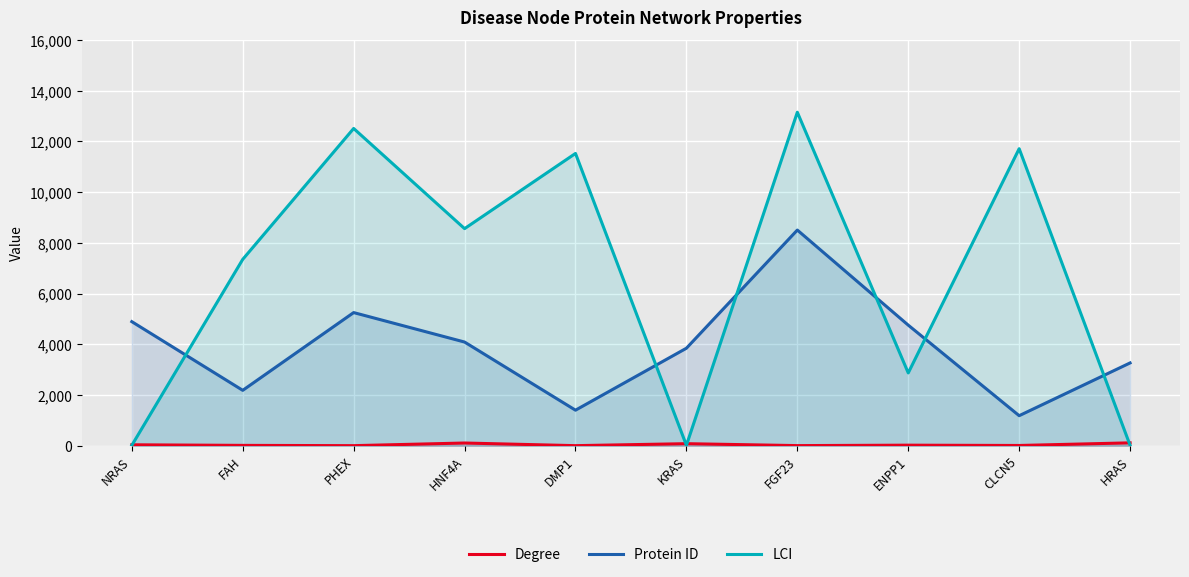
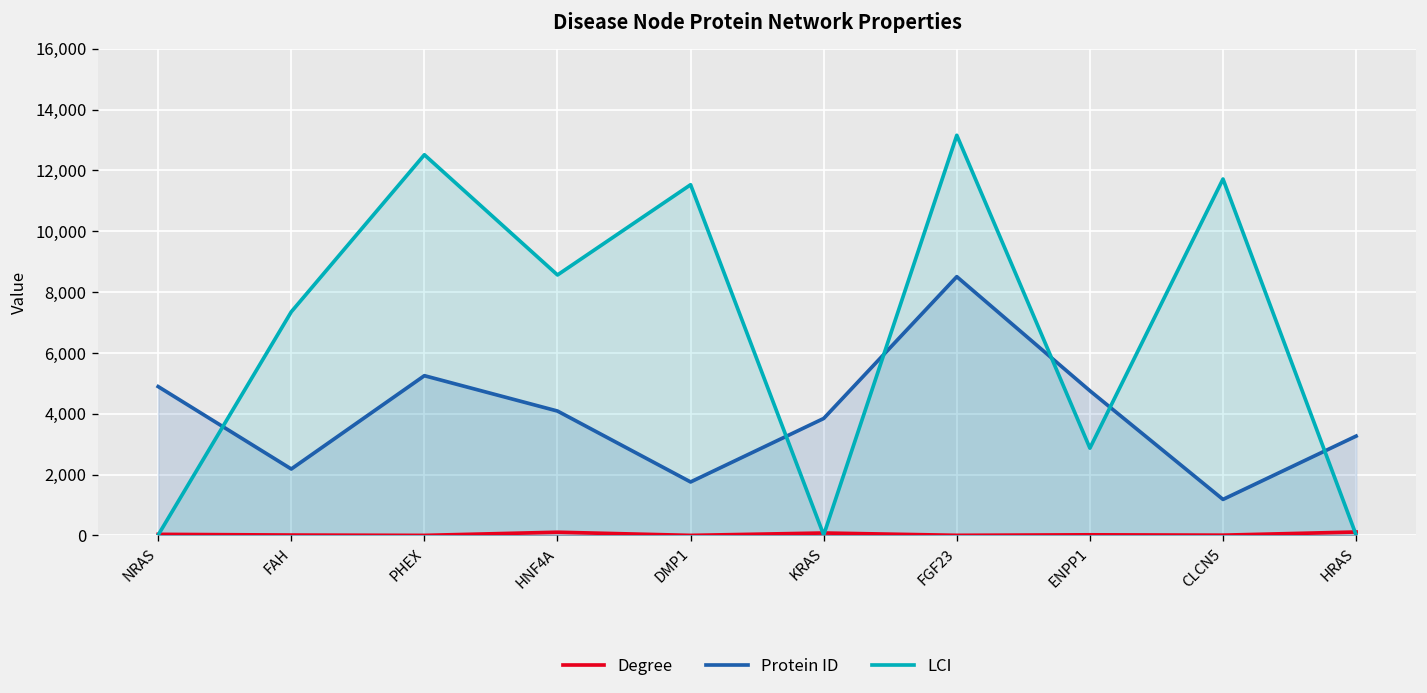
  {
    "Degree": {
      "FAH": "0",
      "PHEX": "0",
      "HNF4A": "100",
      "DMP1": "0",
      "FGF23": "0",
      "ENPP1": "0",
      "CLCN5": "0"
    },
    "Protein ID": {
      "NRAS": "4,900",
      "FAH": "2,200",
      "PHEX": "5,300",
      "HNF4A": "4,100",
-     "DMP1": "1,400",
+     "DMP1": "1,800",
      "KRAS": "3,800",
      "FGF23": "8,500",
      "ENPP1": "4,800",
      "CLCN5": "1,200",
      "HRAS": "3,300"
    },
    "LCI": {
      "FAH": "7,400",
      "PHEX": "12,500",
      "HNF4A": "8,600",
      "DMP1": "11,500",
      "FGF23": "13,200",
      "ENPP1": "2,900",
      "CLCN5": "11,700"
    }
  }
